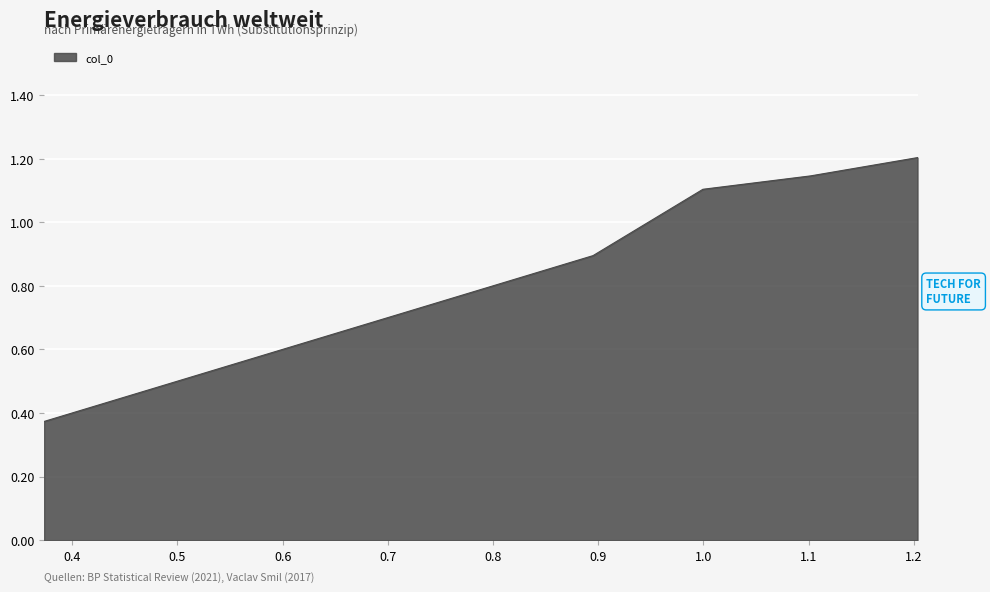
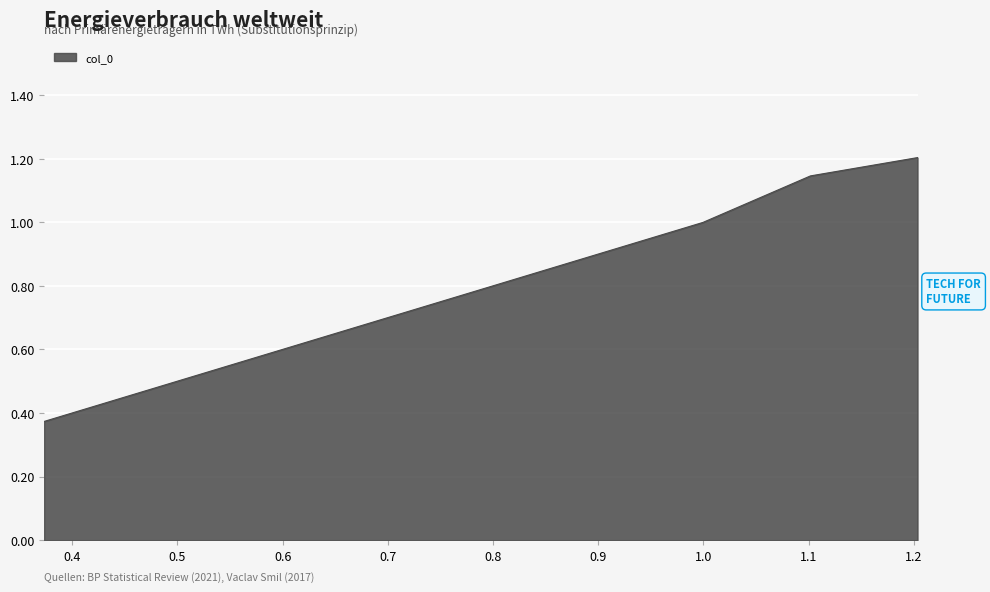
  {
-   "1.0": 1.10,
+   "1.0": 1.00,
    "1.1": 1.15
  }
